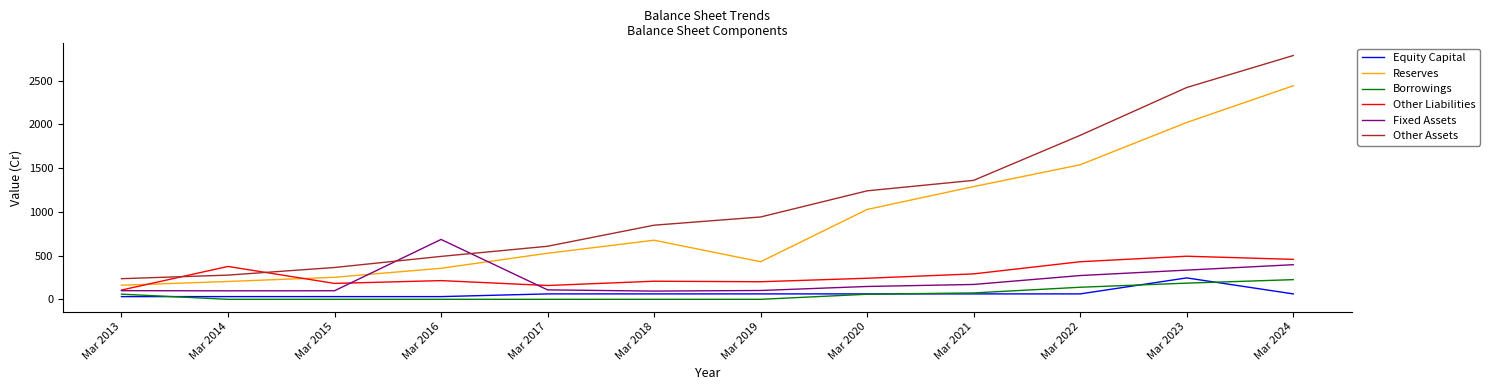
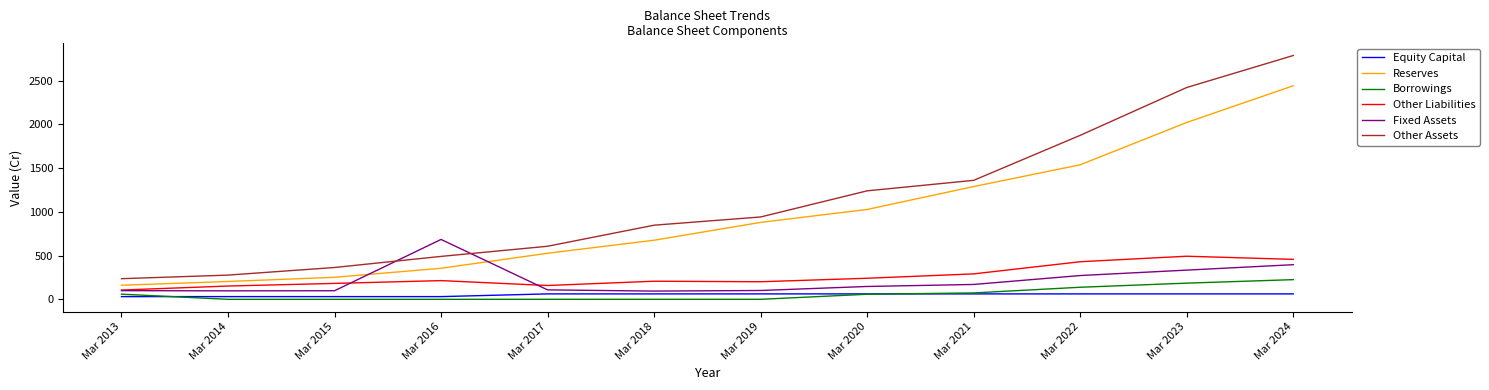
  {
    "Equity Capital": {
      "Mar 2014": 0,
      "Mar 2015": 0,
      "Mar 2016": 0,
      "Mar 2017": 100,
      "Mar 2018": 100,
      "Mar 2019": 100,
      "Mar 2022": 100,
-     "Mar 2023": 200,
+     "Mar 2023": 100,
      "Mar 2024": 100
    },
    "Reserves": {
      "Mar 2013": 200,
      "Mar 2014": 200,
      "Mar 2015": 300,
      "Mar 2016": 400,
      "Mar 2017": 500,
      "Mar 2018": 700,
-     "Mar 2019": 400,
+     "Mar 2019": 900,
      "Mar 2020": 1000,
      "Mar 2021": 1300,
      "Mar 2022": 1500,
      "Mar 2023": 2000,
      "Mar 2024": 2400
    },
    "Borrowings": {
      "Mar 2014": 0,
      "Mar 2015": 0,
      "Mar 2016": 0,
      "Mar 2017": 0,
      "Mar 2018": 0,
      "Mar 2019": 0,
      "Mar 2022": 100,
      "Mar 2023": 200,
      "Mar 2024": 200
    },
    "Other Liabilities": {
-     "Mar 2014": 400,
+     "Mar 2014": 200,
      "Mar 2015": 200,
      "Mar 2016": 200,
      "Mar 2017": 200,
      "Mar 2018": 200,
      "Mar 2019": 200,
      "Mar 2020": 200,
      "Mar 2021": 300,
      "Mar 2022": 400,
      "Mar 2023": 500,
      "Mar 2024": 500
    },
    "Fixed Assets": {
      "Mar 2014": 100,
      "Mar 2015": 100,
      "Mar 2016": 700,
      "Mar 2017": 100,
      "Mar 2018": 100,
      "Mar 2019": 100,
      "Mar 2020": 100,
      "Mar 2021": 200,
      "Mar 2022": 300,
      "Mar 2023": 300,
      "Mar 2024": 400
    },
    "Other Assets": {
      "Mar 2013": 200,
      "Mar 2014": 300,
      "Mar 2015": 400,
      "Mar 2016": 500,
      "Mar 2017": 600,
      "Mar 2018": 800,
      "Mar 2019": 900,
      "Mar 2020": 1200,
      "Mar 2021": 1400,
      "Mar 2022": 1900,
      "Mar 2023": 2400,
      "Mar 2024": 2800
    }
  }
